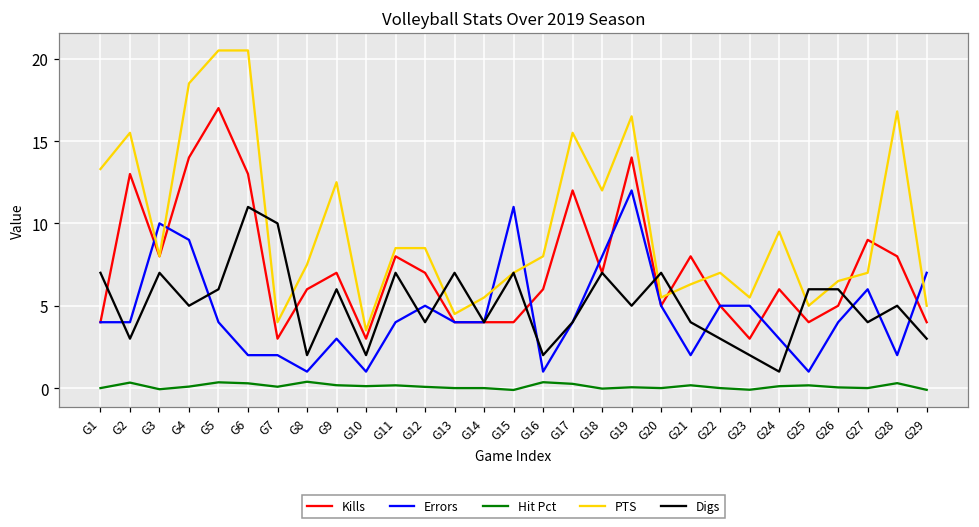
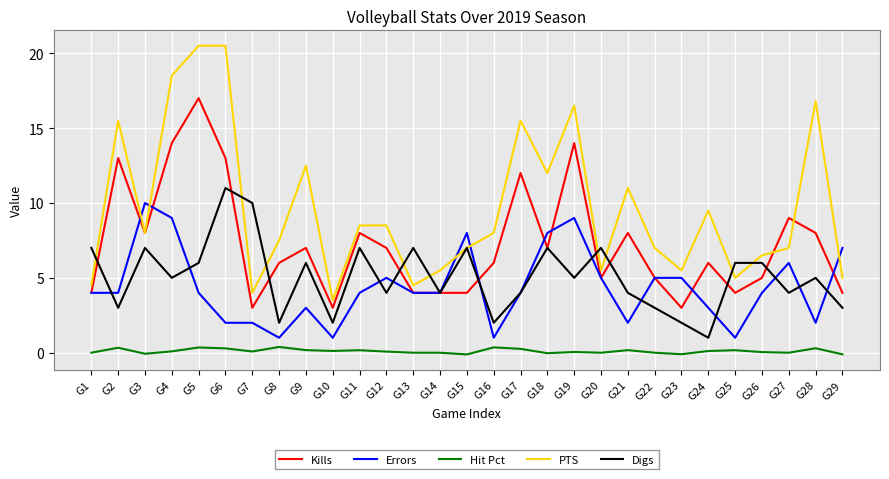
  {
    "Kills": {
      "G2": 13.0,
      "G4": 14.0,
      "G5": 17.0,
      "G6": 13.0,
      "G7": 3.0,
      "G8": 6.0,
      "G9": 7.0,
      "G10": 3.0,
      "G11": 8.0,
      "G12": 7.0,
      "G15": 4.0,
      "G16": 6.0,
      "G17": 12.0,
      "G19": 14.0,
      "G21": 8.0,
      "G23": 3.0,
      "G24": 6.0,
      "G25": 4.0,
      "G26": 5.0,
      "G27": 9.0,
      "G28": 8.0,
      "G29": 4.0
    },
    "Errors": {
      "G2": 4,
      "G3": 10,
      "G4": 9,
      "G5": 4,
      "G6": 2,
      "G7": 2,
      "G8": 1,
      "G9": 3,
      "G10": 1,
      "G11": 4,
      "G12": 5,
-     "G15": 11,
+     "G15": 8,
      "G16": 1,
      "G18": 8,
-     "G19": 12,
+     "G19": 9,
      "G21": 2,
      "G23": 5,
      "G24": 3,
      "G25": 1,
      "G26": 4,
      "G27": 6,
      "G28": 2,
      "G29": 7
    },
    "Hit Pct": {
      "G1": 0.0,
      "G2": 0.3,
      "G3": -0.1,
      "G4": 0.1,
      "G5": 0.4,
      "G6": 0.3,
      "G7": 0.1,
      "G8": 0.4,
      "G9": 0.2,
      "G10": 0.1,
      "G11": 0.2,
      "G12": 0.1,
      "G13": 0.0,
      "G14": 0.0,
      "G15": -0.1,
      "G16": 0.4,
      "G17": 0.3,
      "G18": 0.0,
      "G19": 0.1,
      "G20": 0.0,
      "G21": 0.2,
      "G22": 0.0,
      "G23": -0.1,
      "G24": 0.1,
      "G25": 0.2,
      "G26": 0.0,
      "G27": 0.0,
      "G28": 0.3,
      "G29": -0.1
    },
    "PTS": {
-     "G1": 13.3,
+     "G1": 4.5,
      "G2": 15.5,
      "G4": 18.5,
      "G5": 20.5,
      "G6": 20.5,
      "G7": 4.0,
      "G8": 7.5,
      "G9": 12.5,
      "G10": 3.5,
      "G11": 8.5,
      "G12": 8.5,
      "G13": 4.5,
      "G14": 5.5,
      "G16": 8.0,
      "G17": 15.5,
      "G18": 12.0,
      "G19": 16.5,
      "G20": 5.5,
-     "G21": 6.3,
+     "G21": 11.0,
      "G22": 7.0,
      "G23": 5.5,
      "G24": 9.5,
      "G25": 5.0,
      "G26": 6.5,
      "G27": 7.0,
      "G28": 16.8,
      "G29": 5.0
    },
    "Digs": {
      "G1": 7.0,
      "G2": 3.0,
      "G3": 7.0,
      "G4": 5.0,
      "G5": 6.0,
      "G6": 11.0,
      "G7": 10.0,
      "G8": 2.0,
      "G9": 6.0,
      "G10": 2.0,
      "G11": 7.0,
      "G12": 4.0,
      "G13": 7.0,
      "G16": 2.0,
      "G19": 5.0,
      "G20": 7.0,
      "G21": 4.0,
      "G22": 3.0,
      "G23": 2.0,
      "G24": 1.0,
      "G25": 6.0,
      "G26": 6.0,
      "G27": 4.0,
      "G28": 5.0,
      "G29": 3.0
    }
  }
